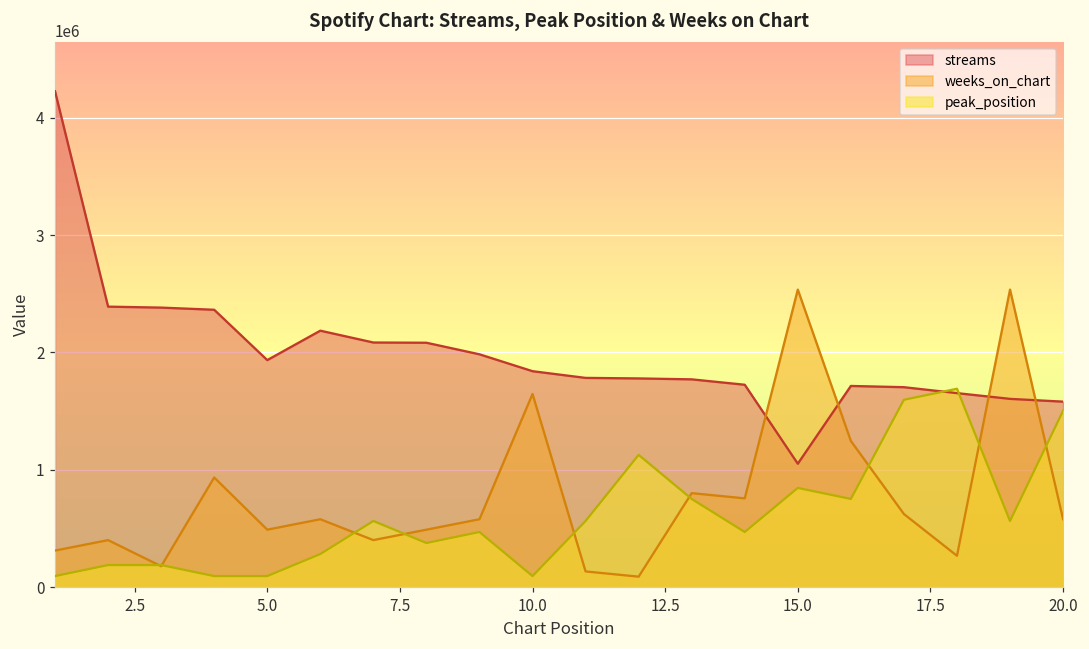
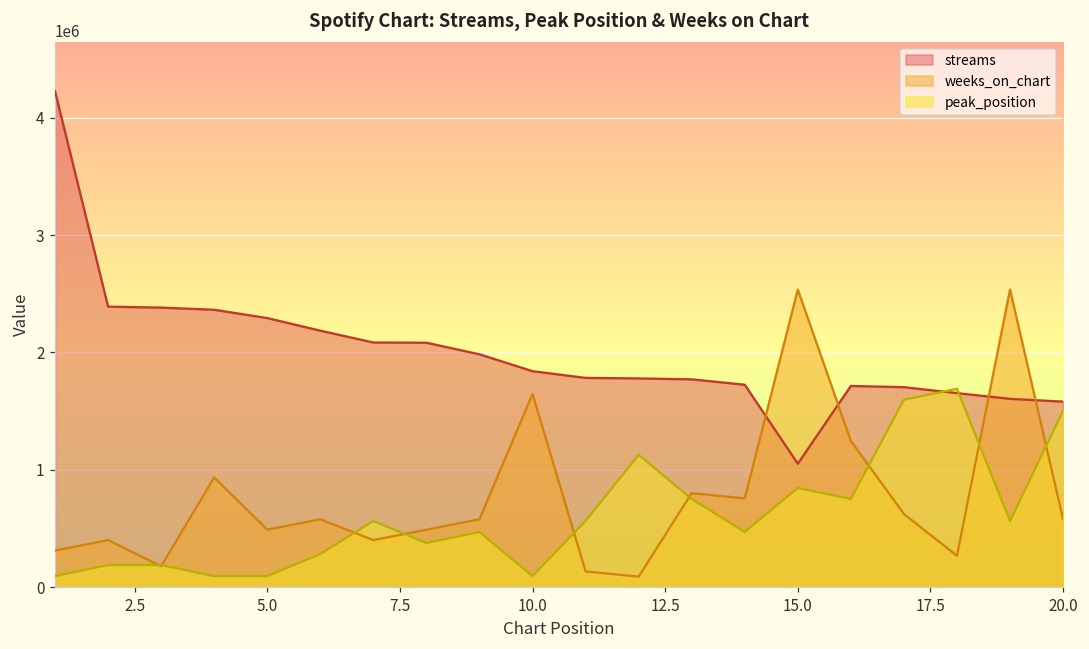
  {
    "streams": {
-     "5.0": 1930000,
+     "5.0": 2290000,
      "10.0": 1840000,
      "15.0": 1050000,
      "20.0": 1580000
    }
  }
